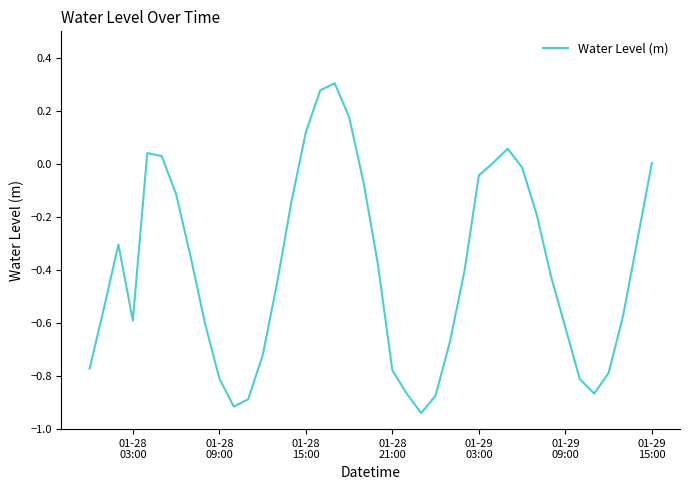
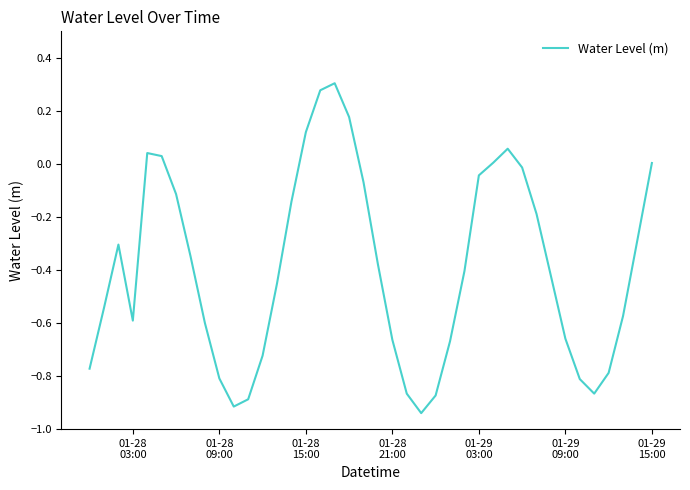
  {
    "01-28 03:00": -0.59,
    "01-28 09:00": -0.81,
    "01-28 15:00": 0.12,
-   "01-28 21:00": -0.78,
+   "01-28 21:00": -0.66,
    "01-29 03:00": -0.04,
-   "01-29 09:00": -0.62,
+   "01-29 09:00": -0.66,
    "01-29 15:00": 0.00
  }
